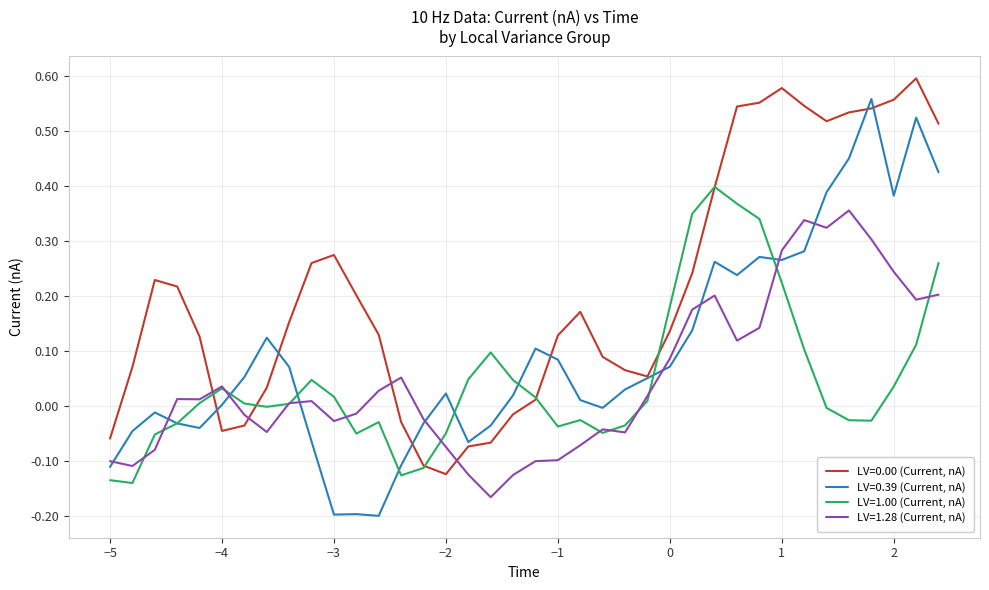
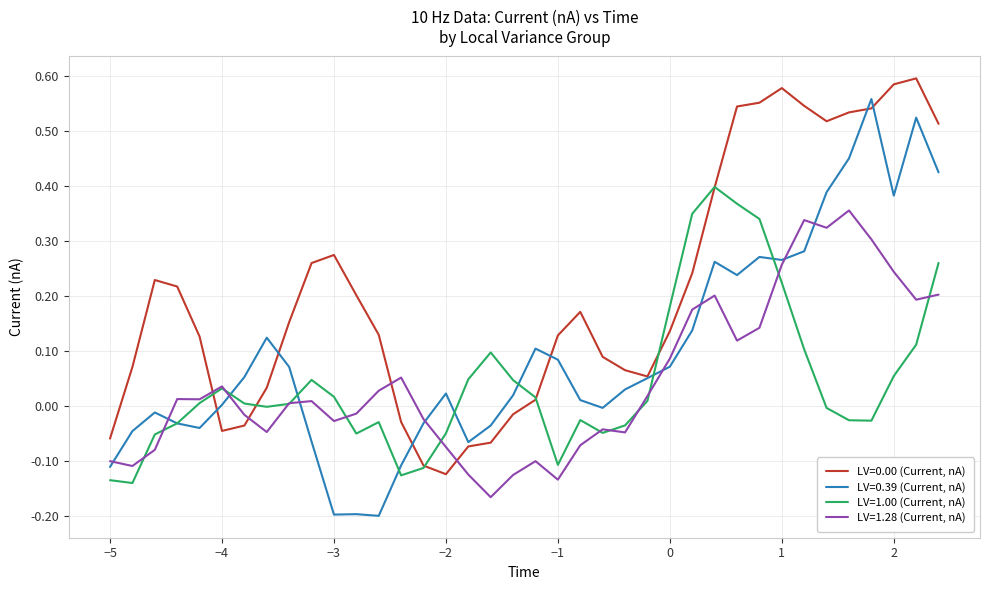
  {
    "LV=0.00 (Current, nA)": {
      "−5": -0.06,
      "−4": -0.05,
      "−3": 0.27,
      "−2": -0.12,
      "−1": 0.13,
      "0": 0.14,
      "1": 0.58,
-     "2": 0.56
+     "2": 0.59
    },
    "LV=0.39 (Current, nA)": {
      "−5": -0.11,
      "−4": 0.00,
      "−3": -0.20,
      "−2": 0.02,
      "−1": 0.08,
      "0": 0.07,
      "1": 0.27,
      "2": 0.38
    },
    "LV=1.00 (Current, nA)": {
      "−5": -0.13,
      "−3": 0.02,
      "−2": -0.05,
-     "−1": -0.04,
+     "−1": -0.11,
      "0": 0.18,
      "1": 0.22,
-     "2": 0.04
+     "2": 0.05
    },
    "LV=1.28 (Current, nA)": {
      "−5": -0.10,
      "−3": -0.03,
      "−2": -0.07,
-     "−1": -0.10,
+     "−1": -0.13,
      "0": 0.09,
-     "1": 0.28,
+     "1": 0.26,
      "2": 0.24
    }
  }
